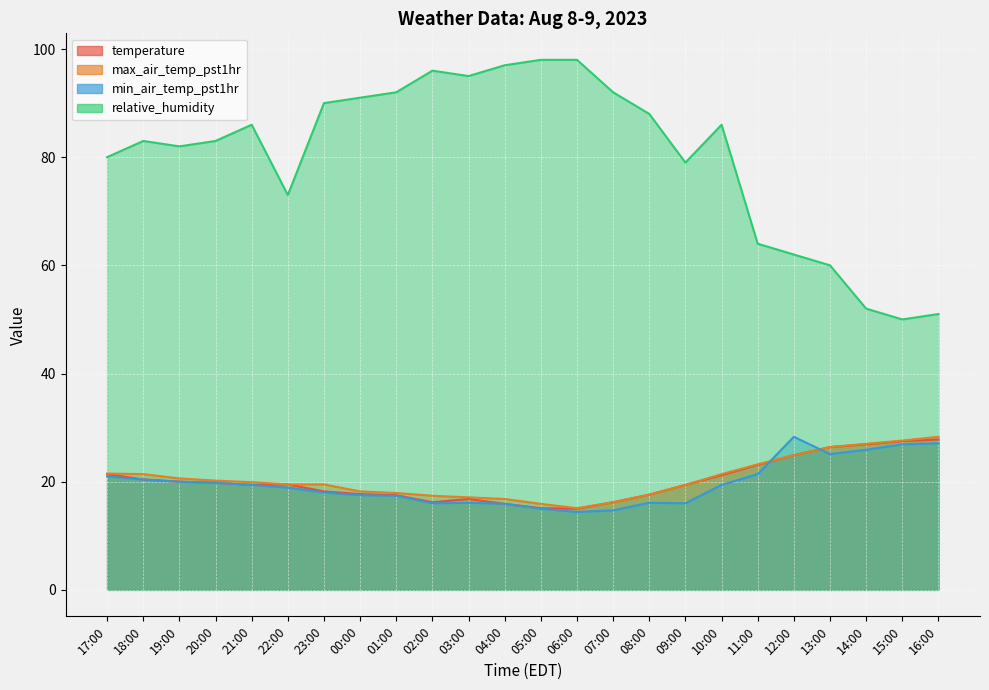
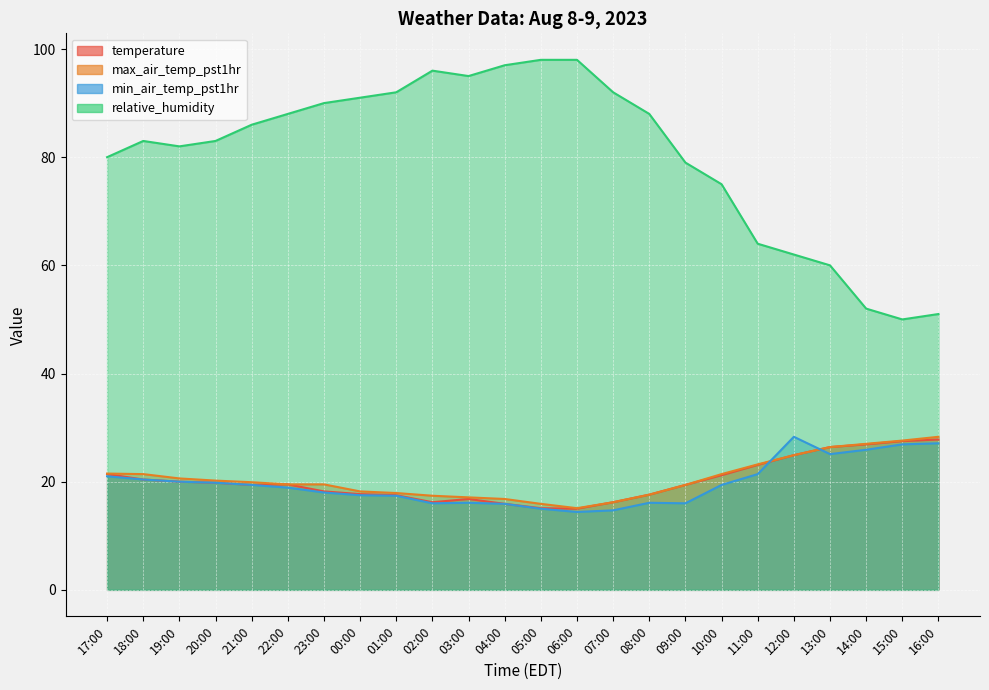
  {
    "min_air_temp_pst1hr": {
      "22:00": 19,
      "03:00": 16,
      "06:00": 14,
      "07:00": 15,
      "08:00": 16,
      "09:00": 16,
      "10:00": 19,
      "11:00": 21,
      "12:00": 28,
      "13:00": 25,
      "14:00": 26,
      "15:00": 27,
      "16:00": 27
    },
    "relative_humidity": {
      "17:00": 80,
      "18:00": 83,
      "19:00": 82,
      "20:00": 83,
      "21:00": 86,
-     "22:00": 73,
+     "22:00": 88,
      "23:00": 90,
      "00:00": 91,
      "01:00": 92,
      "02:00": 96,
      "03:00": 95,
      "04:00": 97,
      "05:00": 98,
      "06:00": 98,
      "07:00": 92,
      "08:00": 88,
      "09:00": 79,
-     "10:00": 86,
+     "10:00": 75,
      "11:00": 64,
      "12:00": 62,
      "13:00": 60,
      "14:00": 52,
      "15:00": 50,
      "16:00": 51
    }
  }
